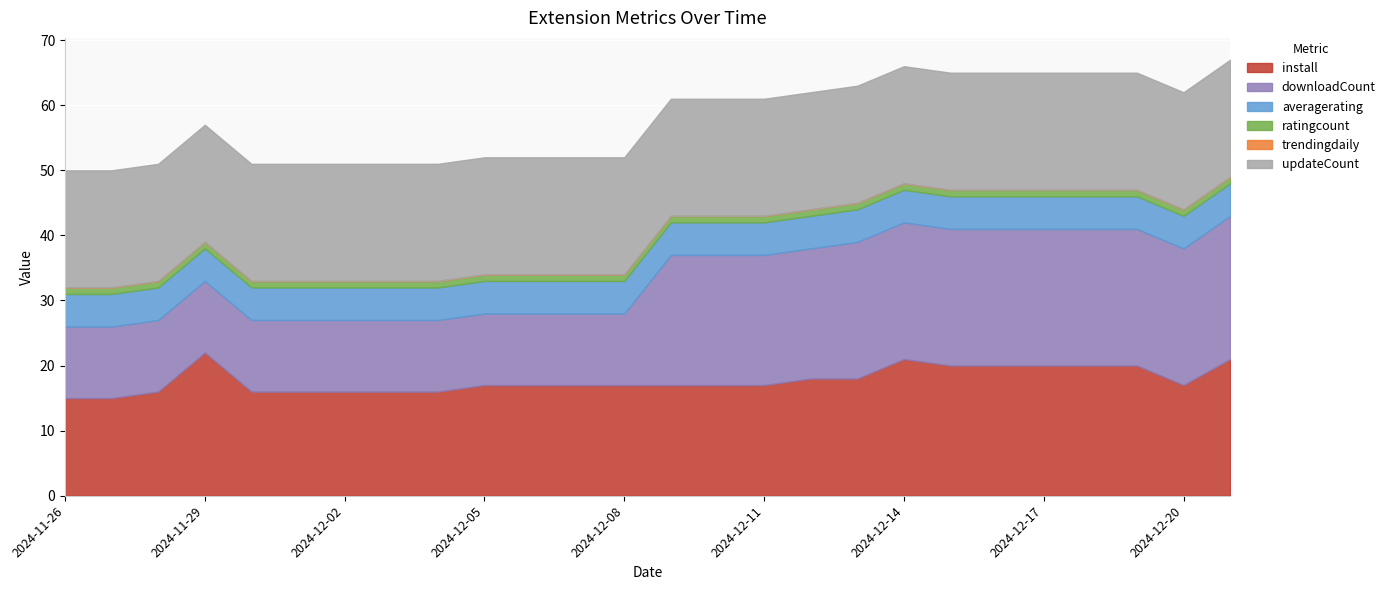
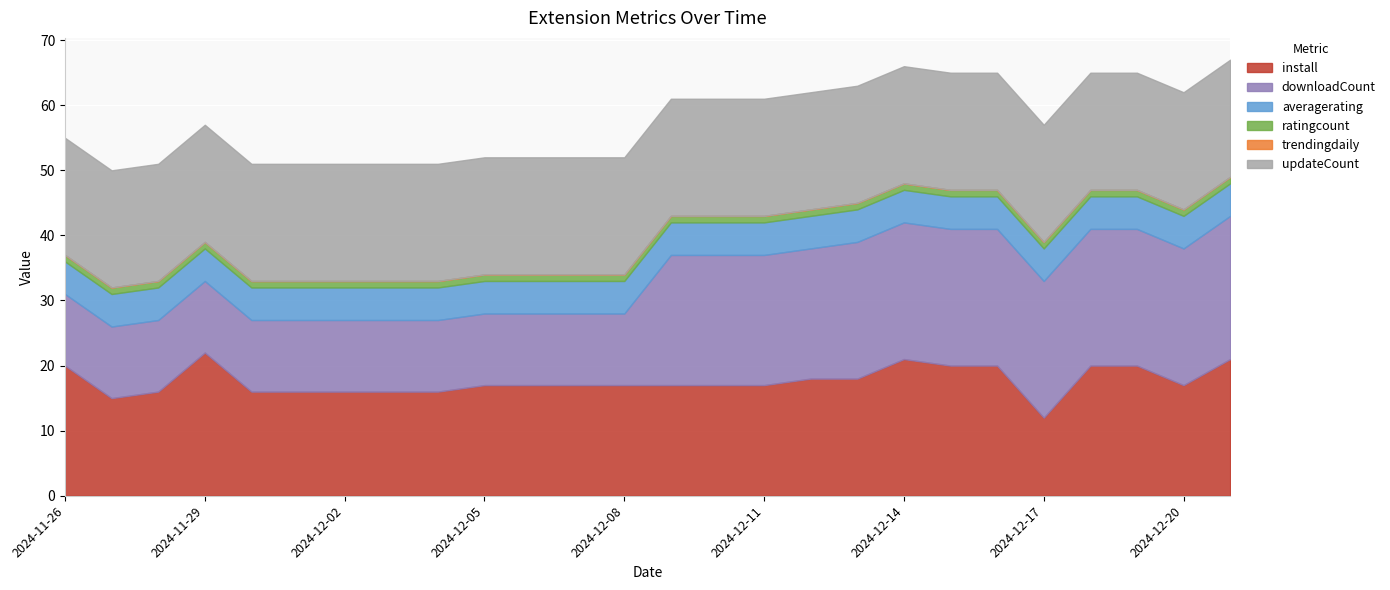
  {
    "install": {
-     "2024-11-26": 15,
+     "2024-11-26": 20,
      "2024-11-29": 22,
      "2024-12-02": 16,
      "2024-12-05": 17,
      "2024-12-08": 17,
      "2024-12-11": 17,
      "2024-12-14": 21,
-     "2024-12-17": 20,
+     "2024-12-17": 12,
      "2024-12-20": 17
    },
    "averagerating": {
      "2024-11-26": 5,
      "2024-11-29": 5,
      "2024-12-02": 5,
      "2024-12-05": 5,
      "2024-12-08": 5,
      "2024-12-11": 5,
      "2024-12-14": 5,
      "2024-12-17": 5,
      "2024-12-20": 5
    }
  }
